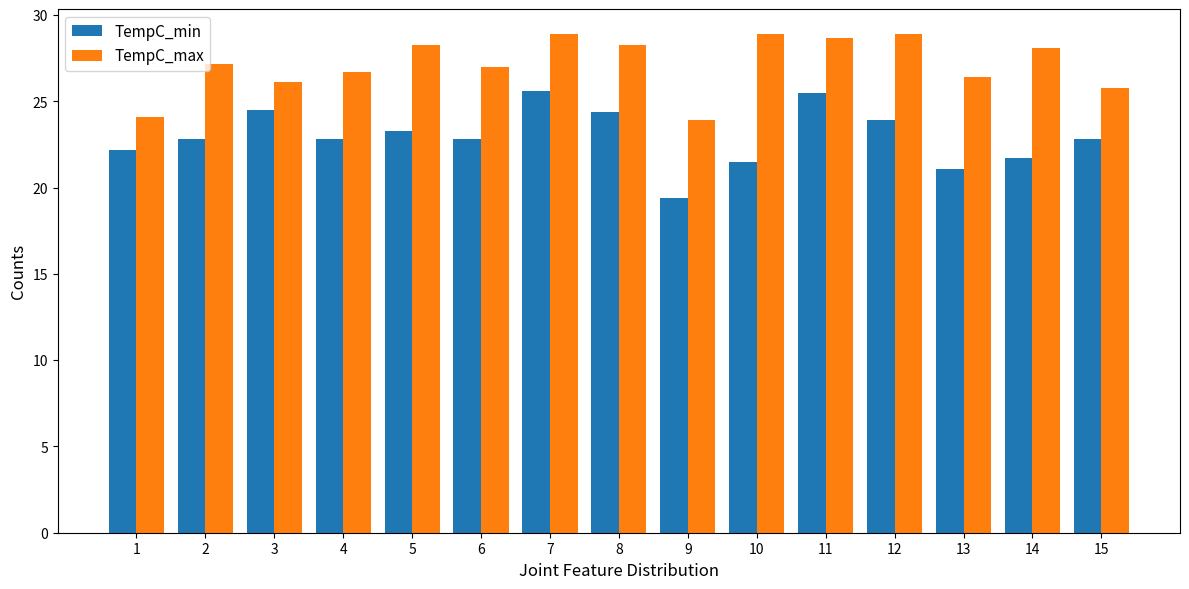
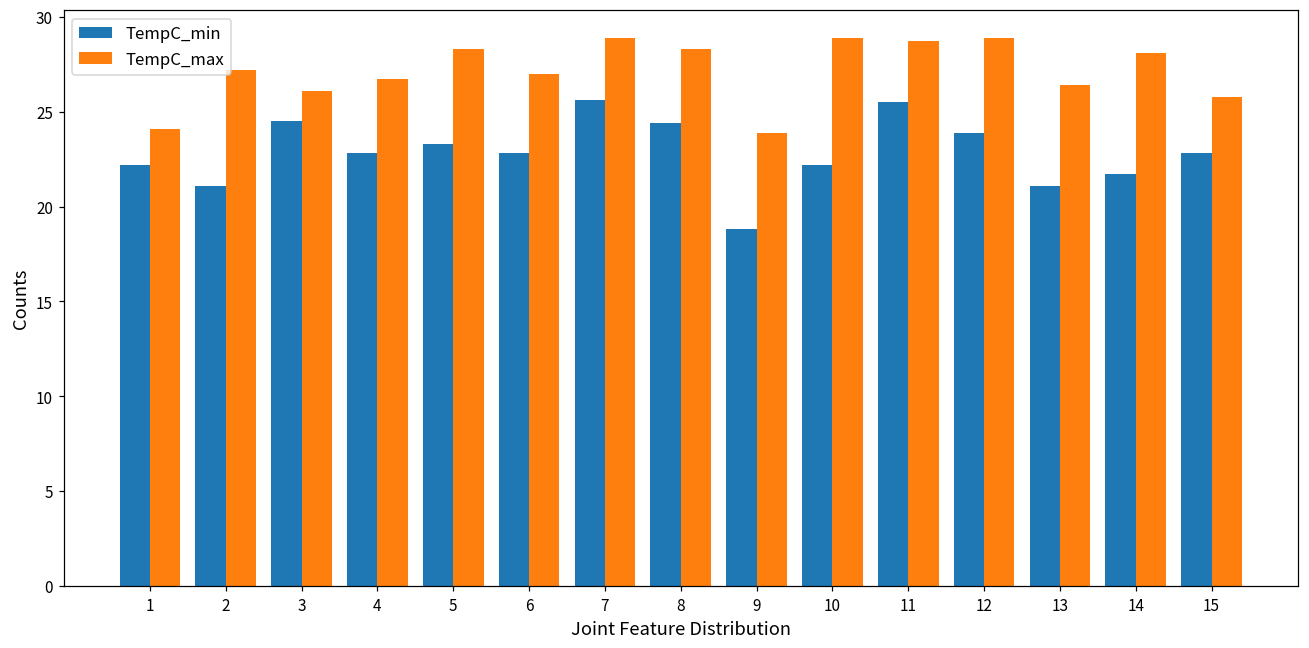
  {
    "TempC_min": {
      "1": 22.2,
-     "2": 22.8,
+     "2": 21.1,
      "3": 24.5,
      "4": 22.8,
      "5": 23.3,
      "6": 22.8,
      "7": 25.6,
      "8": 24.4,
-     "9": 19.4,
-     "10": 21.5,
+     "9": 18.8,
+     "10": 22.2,
      "11": 25.5,
      "12": 23.9,
      "13": 21.1,
      "14": 21.7,
      "15": 22.8
    },
    "TempC_max": {
      "1": 24.1,
      "2": 27.2,
      "3": 26.1,
      "4": 26.7,
      "5": 28.3,
      "6": 27.0,
      "7": 28.9,
      "8": 28.3,
      "9": 23.9,
      "10": 28.9,
      "11": 28.7,
      "12": 28.9,
      "13": 26.4,
      "14": 28.1,
      "15": 25.8
    }
  }
